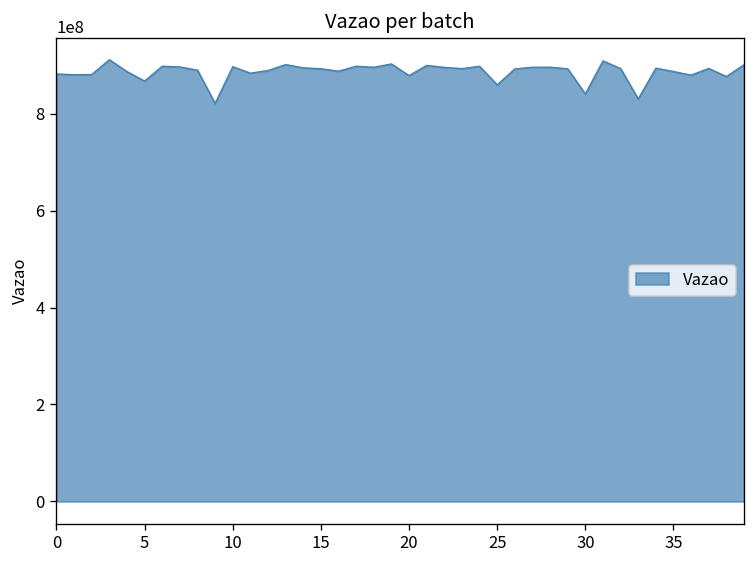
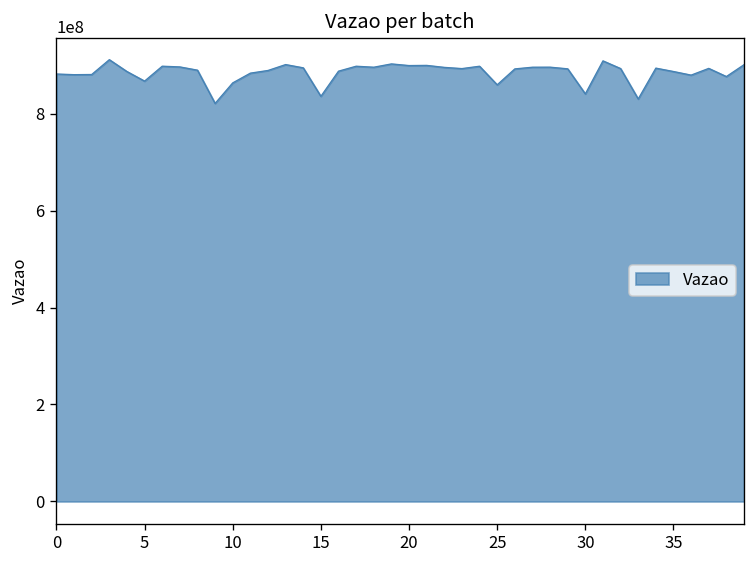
  {
    "0": 880000000,
    "5": 870000000,
-   "10": 900000000,
-   "15": 890000000,
-   "20": 880000000,
+   "10": 860000000,
+   "15": 840000000,
+   "20": 900000000,
    "25": 860000000,
    "30": 840000000,
    "35": 890000000
  }
